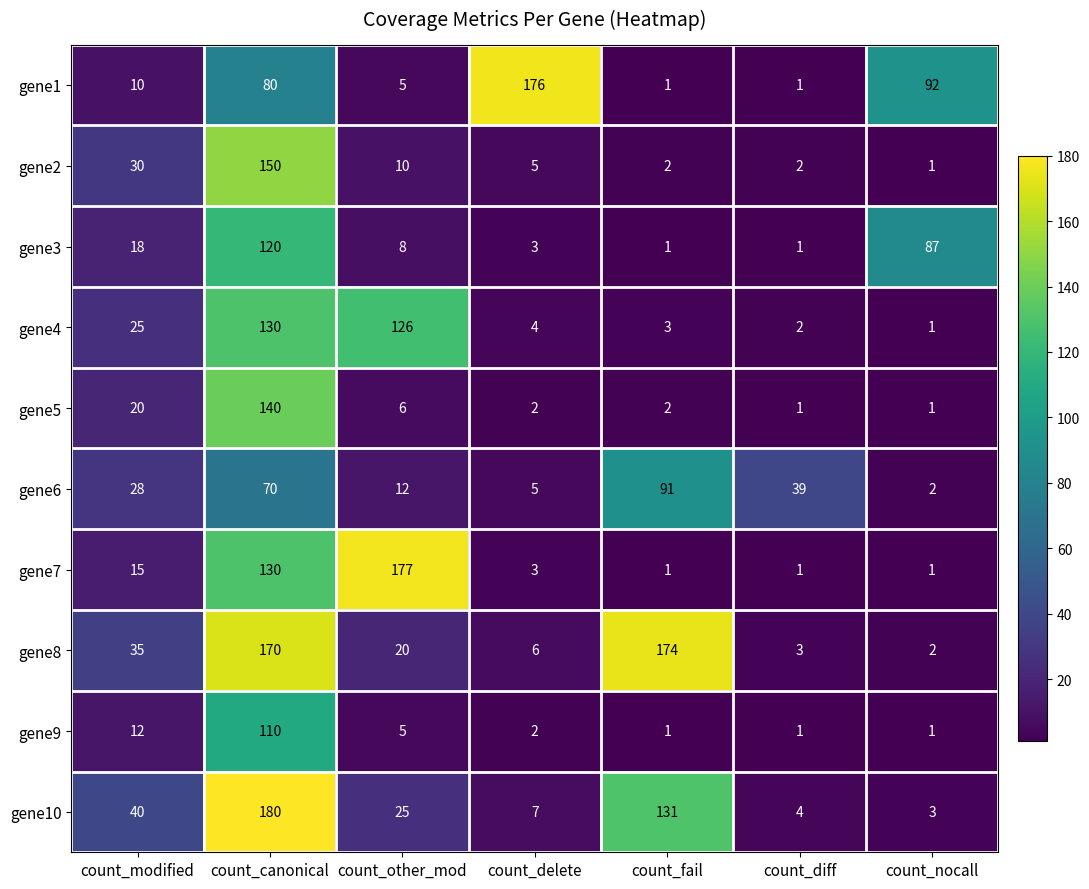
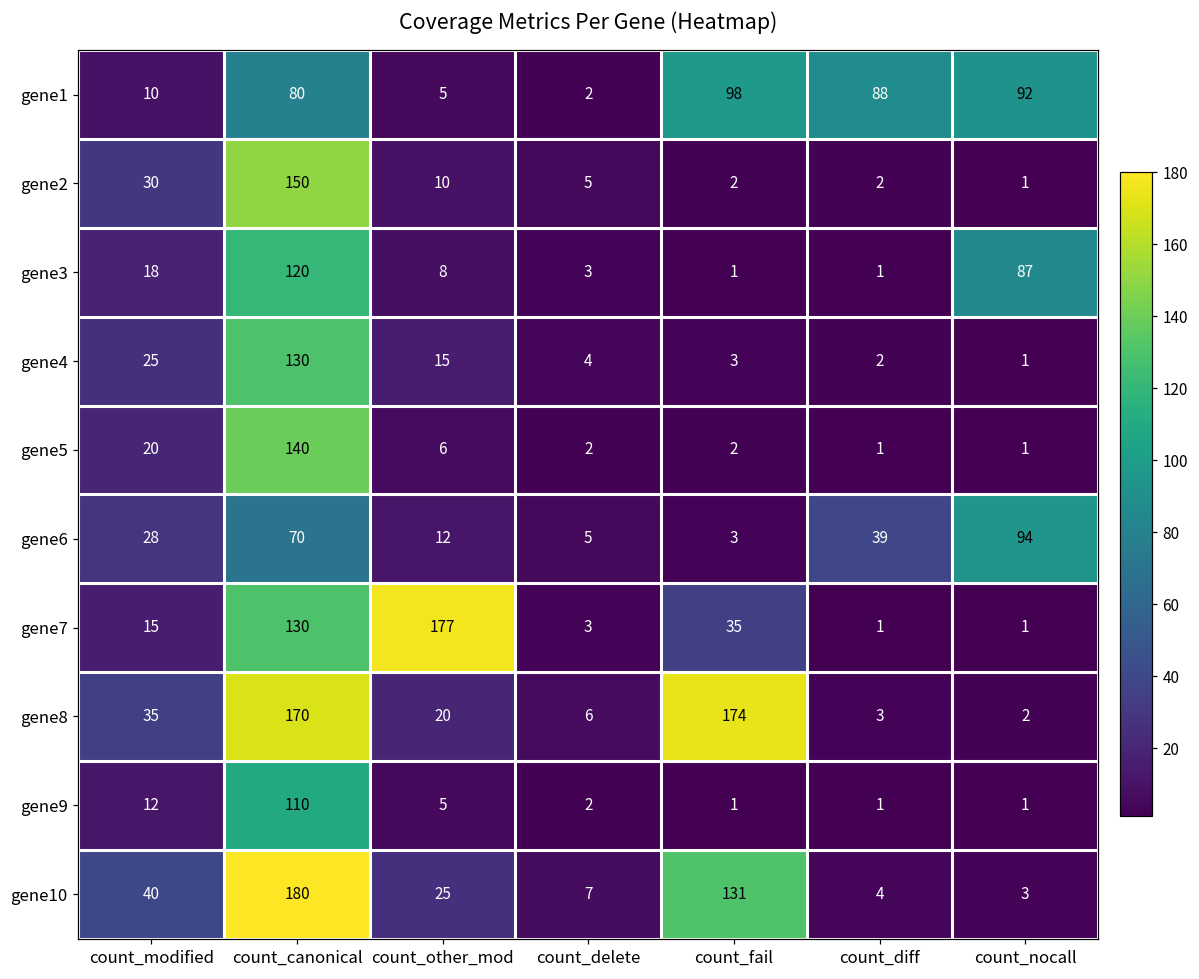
  {
    "gene1": {
      "count_modified": 10,
      "count_canonical": 80,
      "count_other_mod": 5,
-     "count_delete": 176,
-     "count_fail": 1,
-     "count_diff": 1,
+     "count_delete": 2,
+     "count_fail": 98,
+     "count_diff": 88,
      "count_nocall": 92
    },
    "gene2": {
      "count_modified": 30,
      "count_canonical": 150,
      "count_other_mod": 10,
      "count_delete": 5,
      "count_fail": 2,
      "count_diff": 2,
      "count_nocall": 1
    },
    "gene3": {
      "count_modified": 18,
      "count_canonical": 120,
      "count_other_mod": 8,
      "count_delete": 3,
      "count_fail": 1,
      "count_diff": 1,
      "count_nocall": 87
    },
    "gene4": {
      "count_modified": 25,
      "count_canonical": 130,
-     "count_other_mod": 126,
+     "count_other_mod": 15,
      "count_delete": 4,
      "count_fail": 3,
      "count_diff": 2,
      "count_nocall": 1
    },
    "gene5": {
      "count_modified": 20,
      "count_canonical": 140,
      "count_other_mod": 6,
      "count_delete": 2,
      "count_fail": 2,
      "count_diff": 1,
      "count_nocall": 1
    },
    "gene6": {
      "count_modified": 28,
      "count_canonical": 70,
      "count_other_mod": 12,
      "count_delete": 5,
-     "count_fail": 91,
+     "count_fail": 3,
      "count_diff": 39,
-     "count_nocall": 2
+     "count_nocall": 94
    },
    "gene7": {
      "count_modified": 15,
      "count_canonical": 130,
      "count_other_mod": 177,
      "count_delete": 3,
-     "count_fail": 1,
+     "count_fail": 35,
      "count_diff": 1,
      "count_nocall": 1
    },
    "gene8": {
      "count_modified": 35,
      "count_canonical": 170,
      "count_other_mod": 20,
      "count_delete": 6,
      "count_fail": 174,
      "count_diff": 3,
      "count_nocall": 2
    },
    "gene9": {
      "count_modified": 12,
      "count_canonical": 110,
      "count_other_mod": 5,
      "count_delete": 2,
      "count_fail": 1,
      "count_diff": 1,
      "count_nocall": 1
    },
    "gene10": {
      "count_modified": 40,
      "count_canonical": 180,
      "count_other_mod": 25,
      "count_delete": 7,
      "count_fail": 131,
      "count_diff": 4,
      "count_nocall": 3
    }
  }
